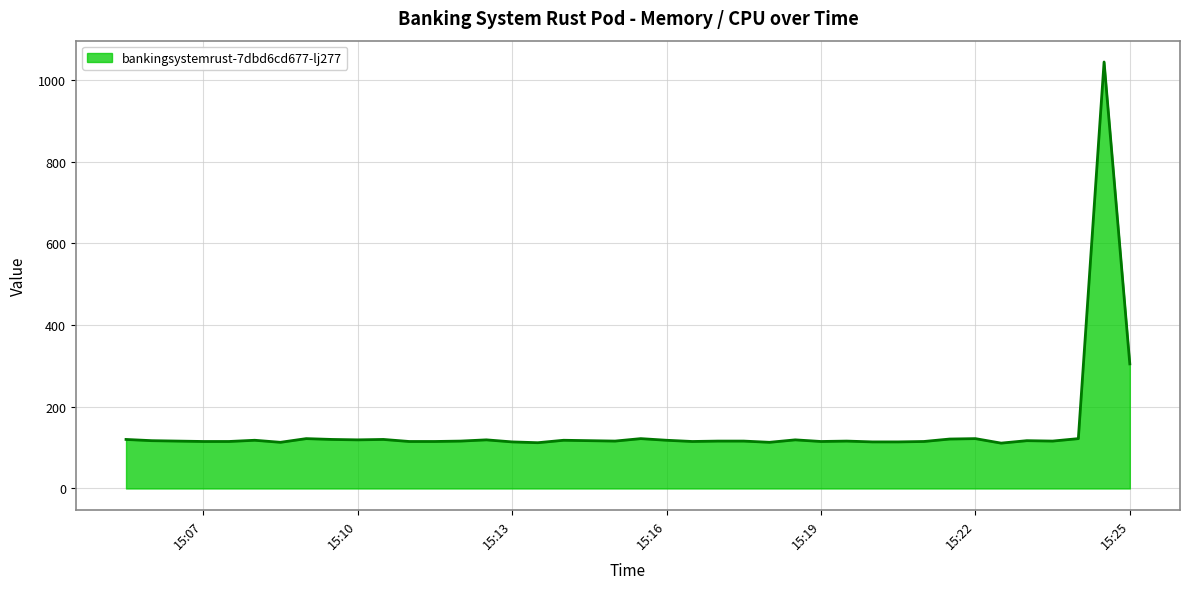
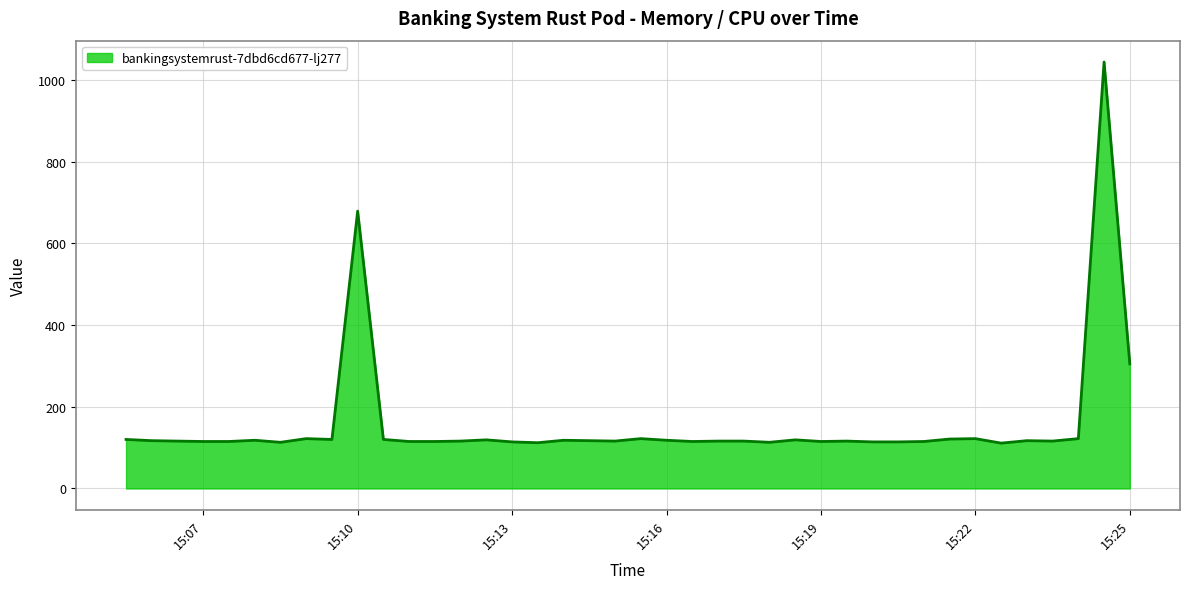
  {
    "15:07": 120,
-   "15:10": 120,
+   "15:10": 680,
    "15:13": 110,
    "15:16": 120,
    "15:19": 120,
    "15:22": 120,
    "15:25": 310
  }
